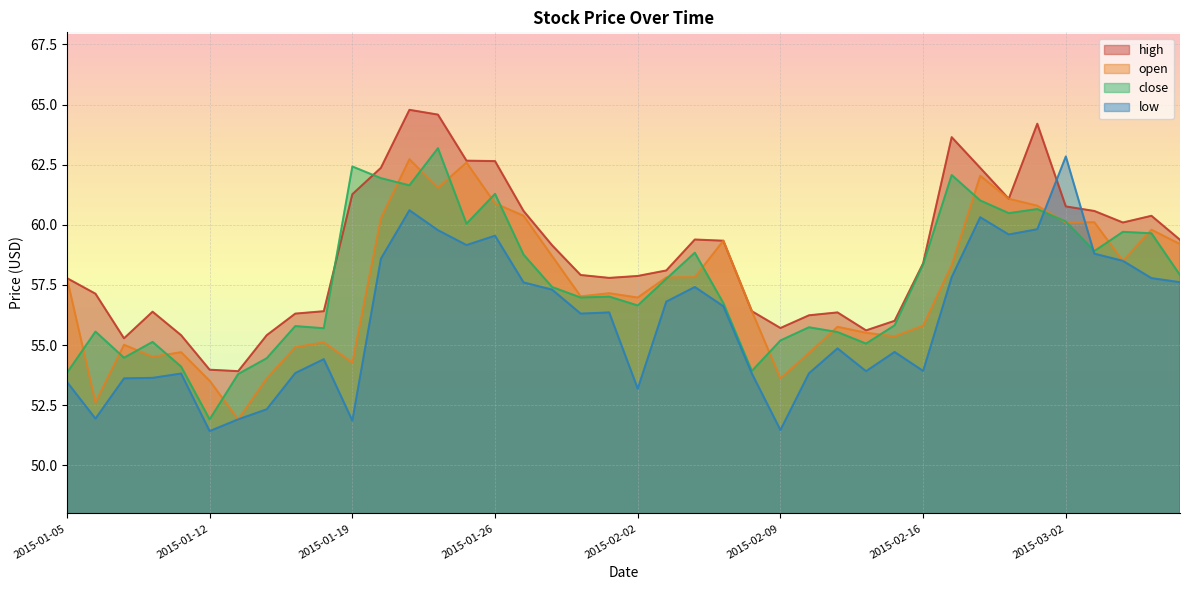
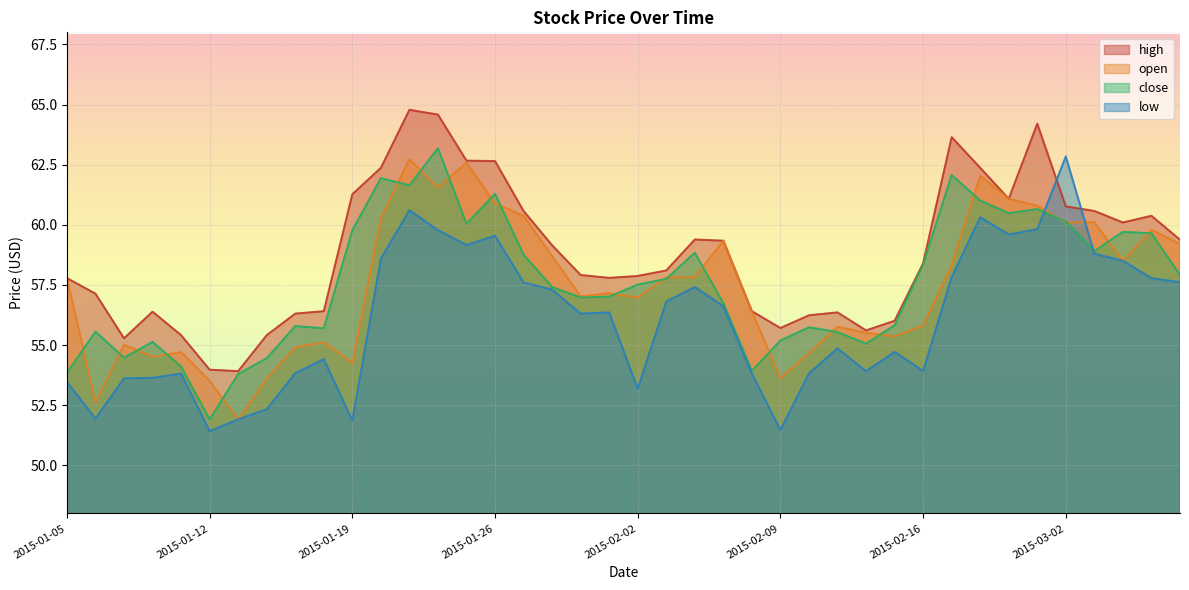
  {
    "close": {
      "2015-01-05": 53.8,
      "2015-01-12": 51.9,
-     "2015-01-19": 62.4,
+     "2015-01-19": 59.8,
      "2015-01-26": 61.3,
-     "2015-02-02": 56.6,
+     "2015-02-02": 57.5,
      "2015-02-09": 55.2
    },
    "low": {
      "2015-01-05": 53.5,
      "2015-01-12": 51.4,
      "2015-01-19": 51.9,
      "2015-01-26": 59.5,
      "2015-02-02": 53.2,
      "2015-02-09": 51.5,
      "2015-02-16": 53.9,
      "2015-03-02": 62.8
    }
  }
